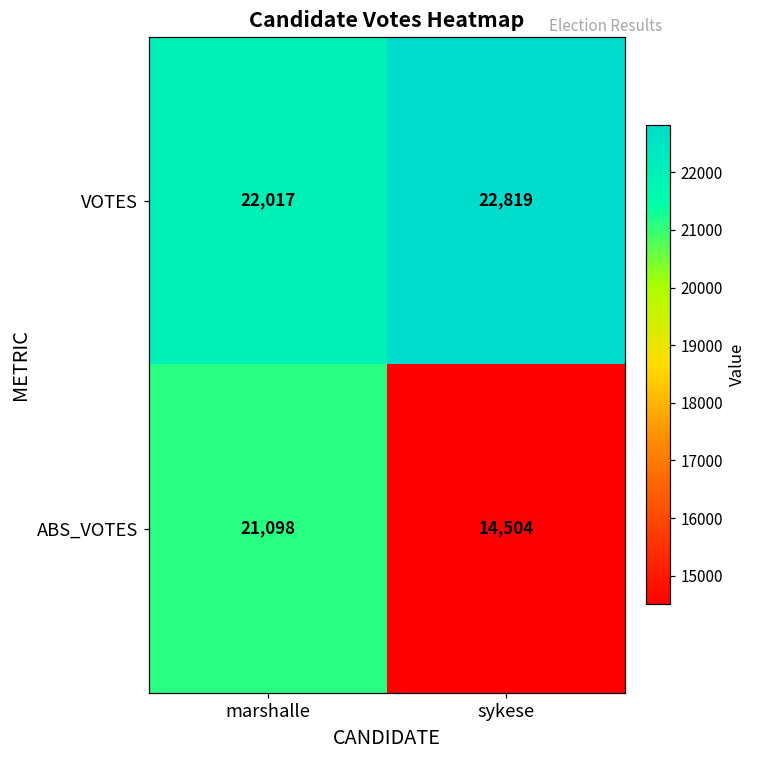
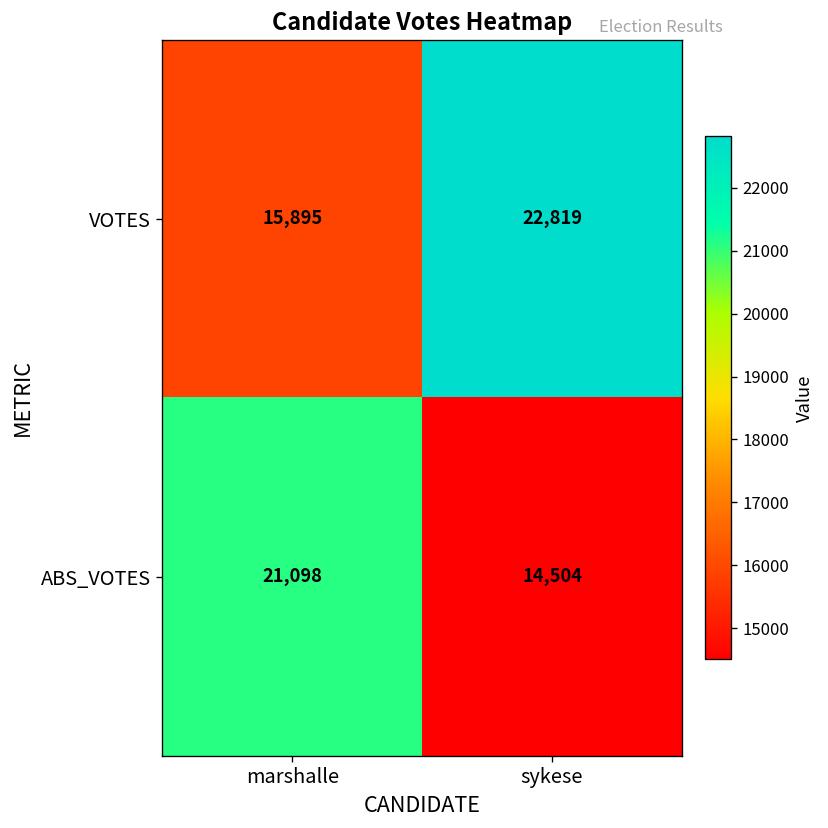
  {
    "VOTES": {
-     "marshalle": "22,017",
+     "marshalle": "15,895",
      "sykese": "22,819"
    },
    "ABS_VOTES": {
      "marshalle": "21,098",
      "sykese": "14,504"
    }
  }
